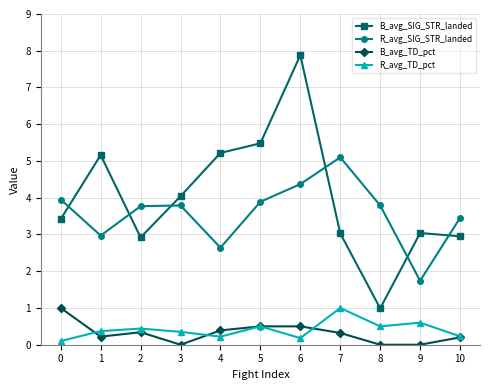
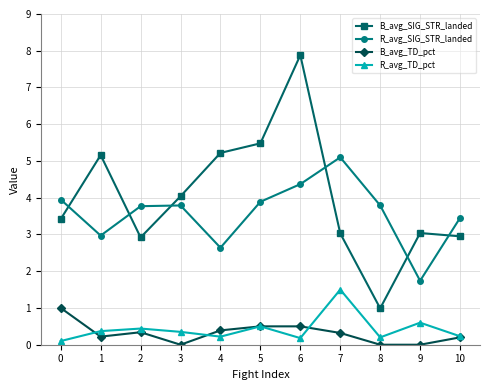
  {
    "R_avg_TD_pct": {
      "0": 0.1,
      "1": 0.4,
      "2": 0.4,
      "3": 0.4,
      "4": 0.2,
      "6": 0.2,
-     "7": 1.0,
-     "8": 0.5,
+     "7": 1.5,
+     "8": 0.2,
      "9": 0.6
    }
  }
